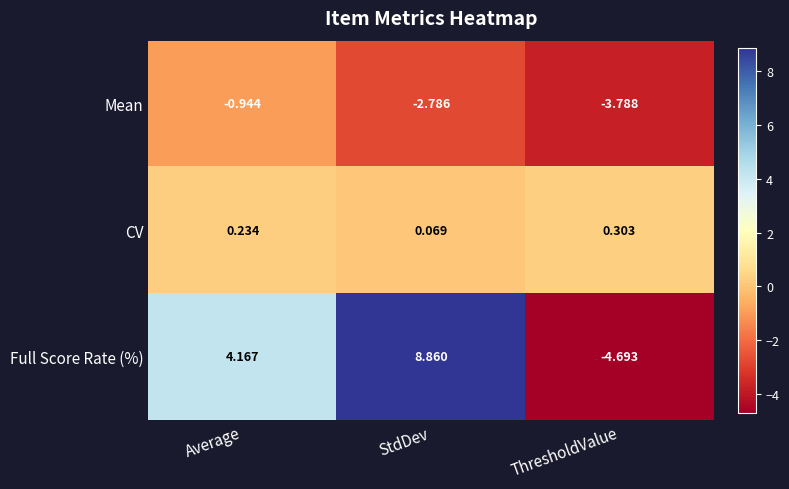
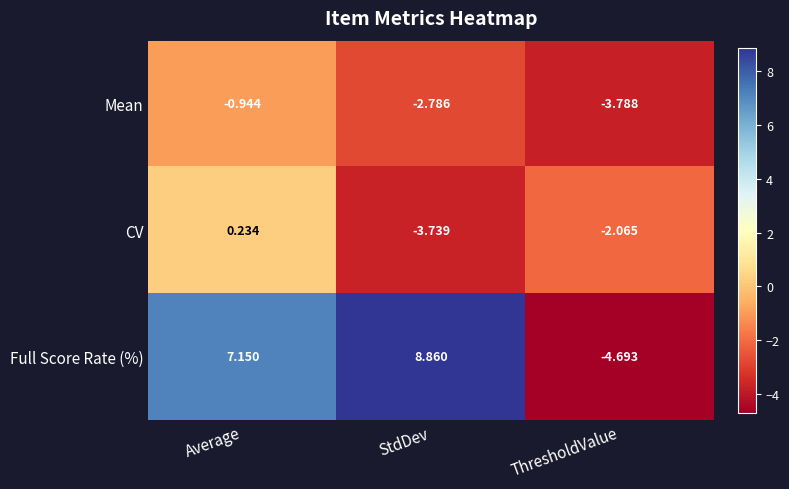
  {
    "Mean": {
      "Average": -0.944,
      "StdDev": -2.786,
      "ThresholdValue": -3.788
    },
    "CV": {
      "Average": 0.234,
-     "StdDev": 0.069,
-     "ThresholdValue": 0.303
+     "StdDev": -3.739,
+     "ThresholdValue": -2.065
    },
    "Full Score Rate (%)": {
-     "Average": 4.167,
+     "Average": 7.150,
      "StdDev": 8.860,
      "ThresholdValue": -4.693
    }
  }
